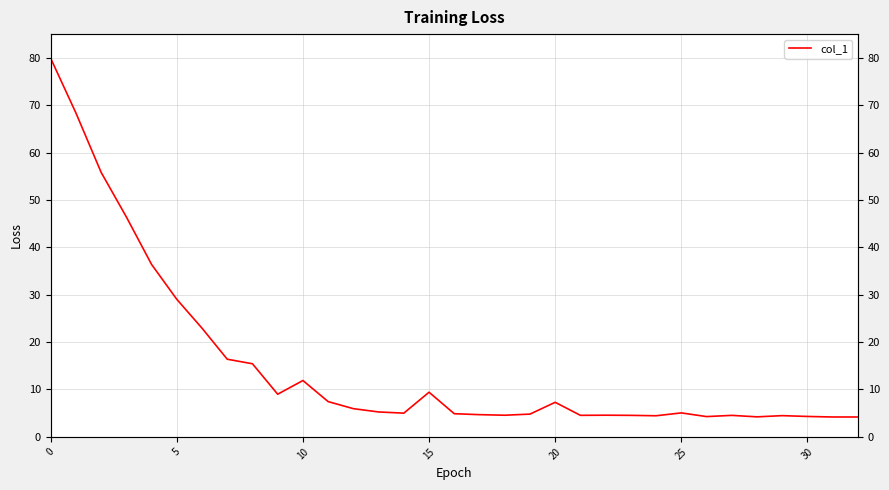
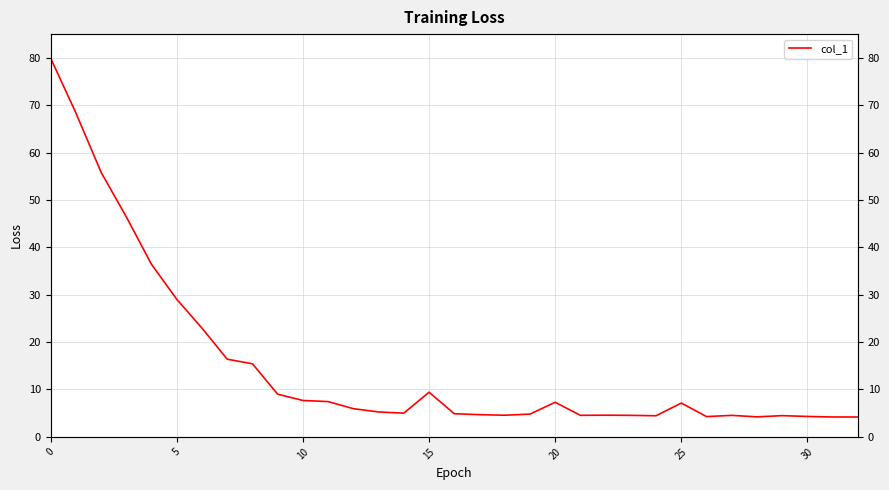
  {
    "0": 80,
    "5": 29,
-   "10": 12,
+   "10": 8,
    "15": 9,
    "20": 7,
-   "25": 5,
+   "25": 7,
    "30": 4
  }
